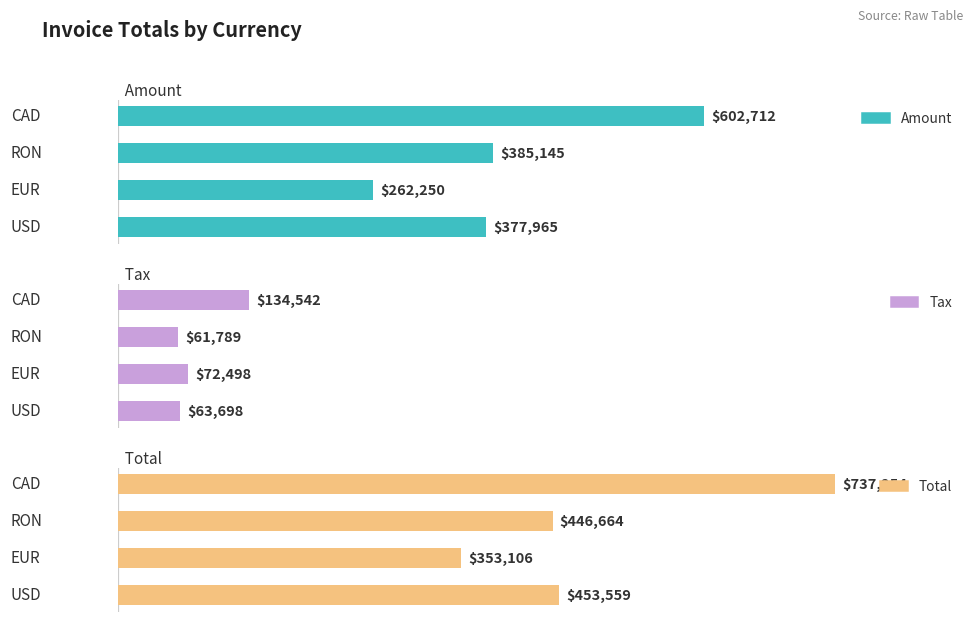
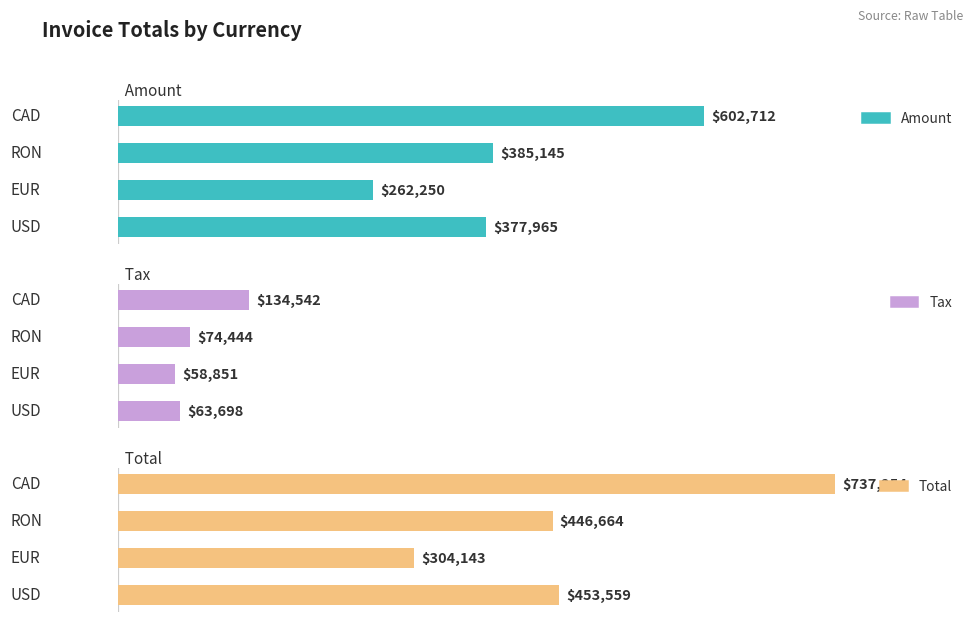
  {
    "Amount": {
      "CAD": "$602,712",
      "RON": "$385,145",
      "EUR": "$262,250",
      "USD": "$377,965"
    },
    "Tax": {
      "CAD": "$134,542",
-     "RON": "$61,789",
-     "EUR": "$72,498",
+     "RON": "$74,444",
+     "EUR": "$58,851",
      "USD": "$63,698"
    },
    "Total": {
      "CAD": "$737,254",
      "RON": "$446,664",
-     "EUR": "$353,106",
+     "EUR": "$304,143",
      "USD": "$453,559"
    }
  }
